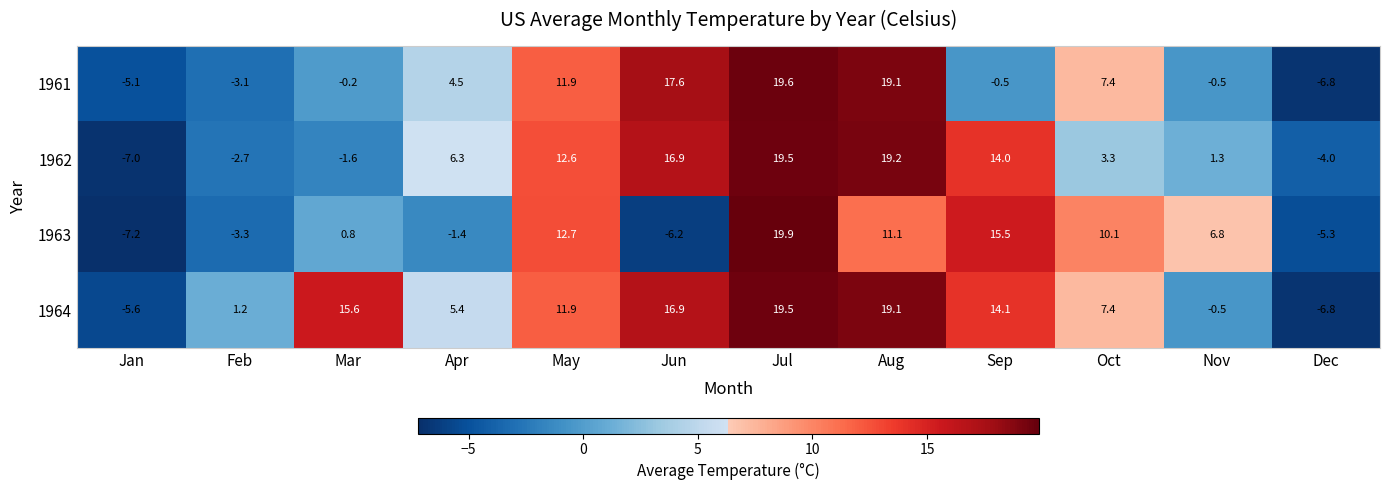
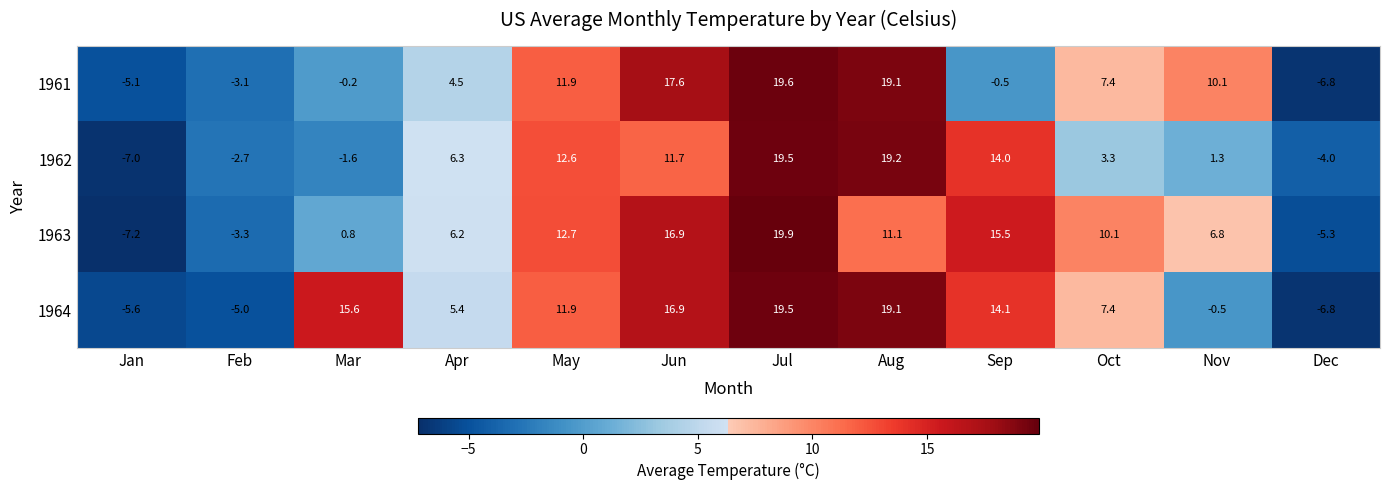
  {
    "1961": {
      "Jan": -5.1,
      "Feb": -3.1,
      "Mar": -0.2,
      "Apr": 4.5,
      "May": 11.9,
      "Jun": 17.6,
      "Jul": 19.6,
      "Aug": 19.1,
      "Sep": -0.5,
      "Oct": 7.4,
-     "Nov": -0.5,
+     "Nov": 10.1,
      "Dec": -6.8
    },
    "1962": {
      "Jan": -7.0,
      "Feb": -2.7,
      "Mar": -1.6,
      "Apr": 6.3,
      "May": 12.6,
-     "Jun": 16.9,
+     "Jun": 11.7,
      "Jul": 19.5,
      "Aug": 19.2,
      "Sep": 14.0,
      "Oct": 3.3,
      "Nov": 1.3,
      "Dec": -4.0
    },
    "1963": {
      "Jan": -7.2,
      "Feb": -3.3,
      "Mar": 0.8,
-     "Apr": -1.4,
+     "Apr": 6.2,
      "May": 12.7,
-     "Jun": -6.2,
+     "Jun": 16.9,
      "Jul": 19.9,
      "Aug": 11.1,
      "Sep": 15.5,
      "Oct": 10.1,
      "Nov": 6.8,
      "Dec": -5.3
    },
    "1964": {
      "Jan": -5.6,
-     "Feb": 1.2,
+     "Feb": -5.0,
      "Mar": 15.6,
      "Apr": 5.4,
      "May": 11.9,
      "Jun": 16.9,
      "Jul": 19.5,
      "Aug": 19.1,
      "Sep": 14.1,
      "Oct": 7.4,
      "Nov": -0.5,
      "Dec": -6.8
    }
  }
